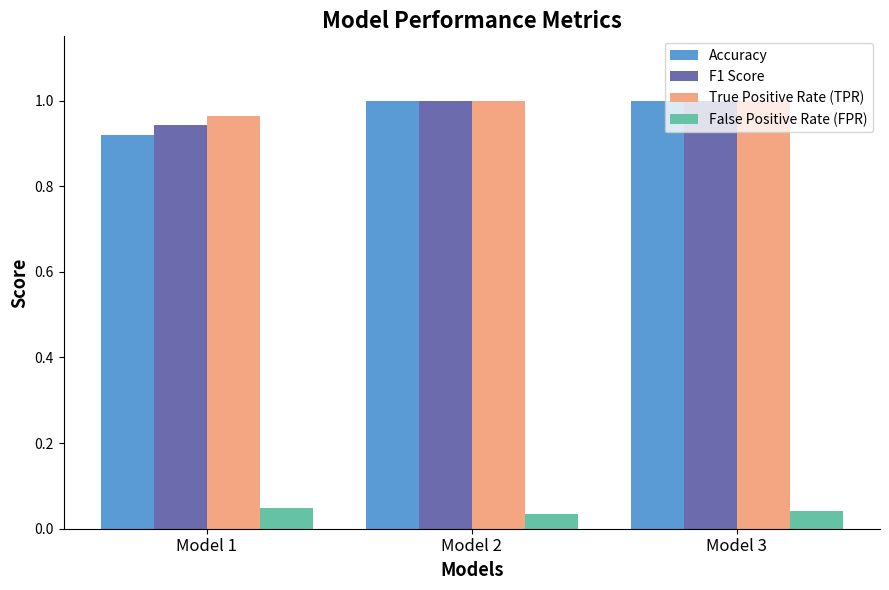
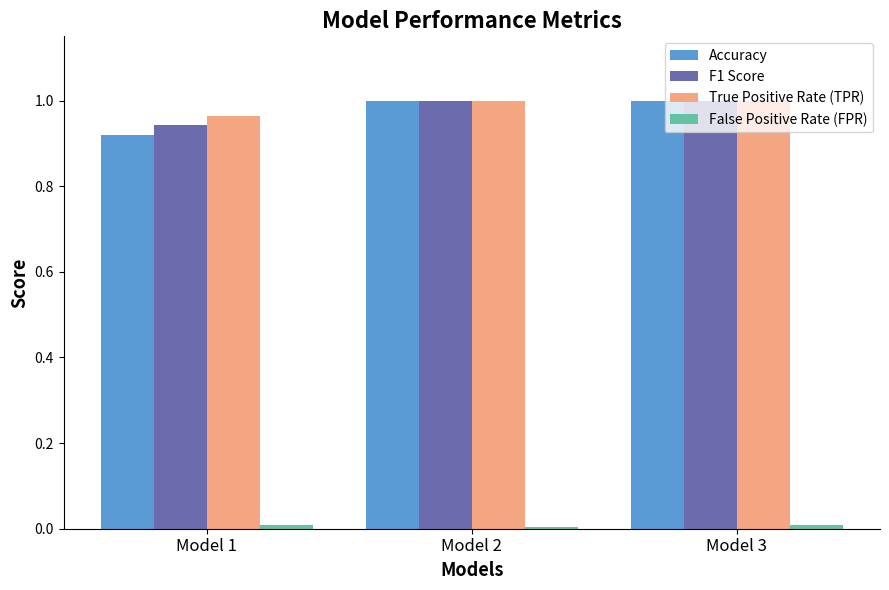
  {
    "Accuracy": {
      "Model 1": 0.92,
      "Model 2": 1.00,
      "Model 3": 1.00
    },
    "F1 Score": {
      "Model 1": 0.94,
      "Model 2": 1.00
    },
    "True Positive Rate (TPR)": {
      "Model 1": 0.97,
      "Model 2": 1.00
    },
    "False Positive Rate (FPR)": {
-     "Model 1": 0.05,
-     "Model 2": 0.03,
-     "Model 3": 0.04
+     "Model 1": 0.01,
+     "Model 2": 0.01,
+     "Model 3": 0.01
    }
  }
